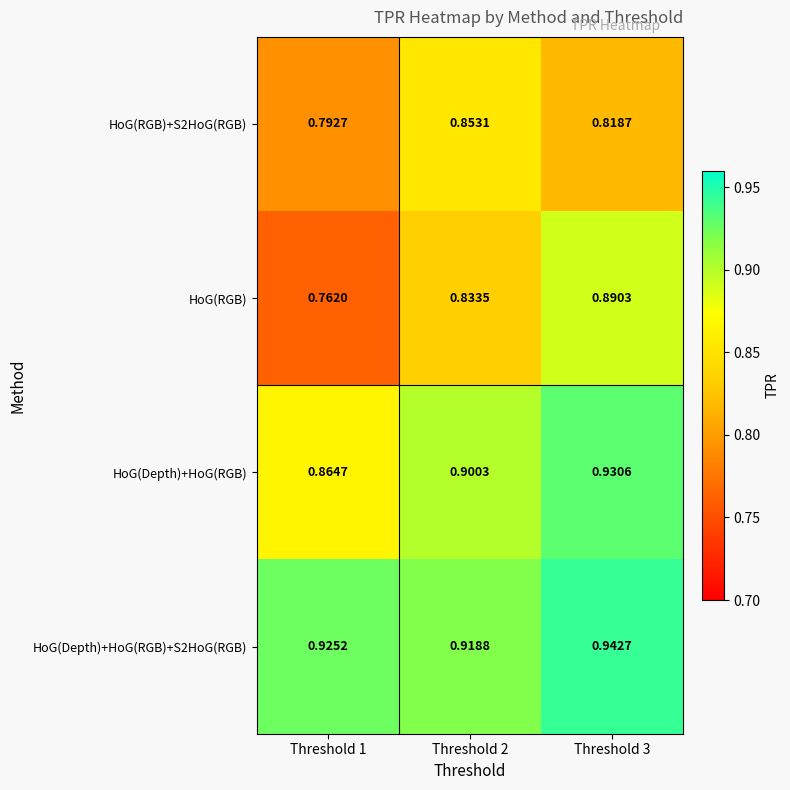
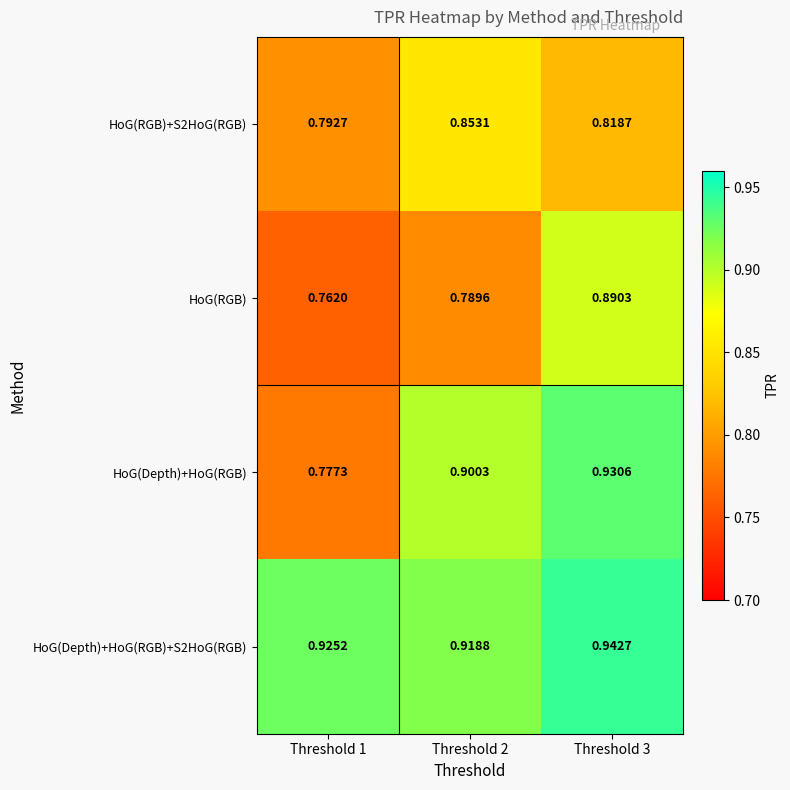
  {
    "HoG(RGB)+S2HoG(RGB)": {
      "Threshold 1": 0.7927,
      "Threshold 2": 0.8531,
      "Threshold 3": 0.8187
    },
    "HoG(RGB)": {
      "Threshold 1": 0.7620,
-     "Threshold 2": 0.8335,
+     "Threshold 2": 0.7896,
      "Threshold 3": 0.8903
    },
    "HoG(Depth)+HoG(RGB)": {
-     "Threshold 1": 0.8647,
+     "Threshold 1": 0.7773,
      "Threshold 2": 0.9003,
      "Threshold 3": 0.9306
    },
    "HoG(Depth)+HoG(RGB)+S2HoG(RGB)": {
      "Threshold 1": 0.9252,
      "Threshold 2": 0.9188,
      "Threshold 3": 0.9427
    }
  }
